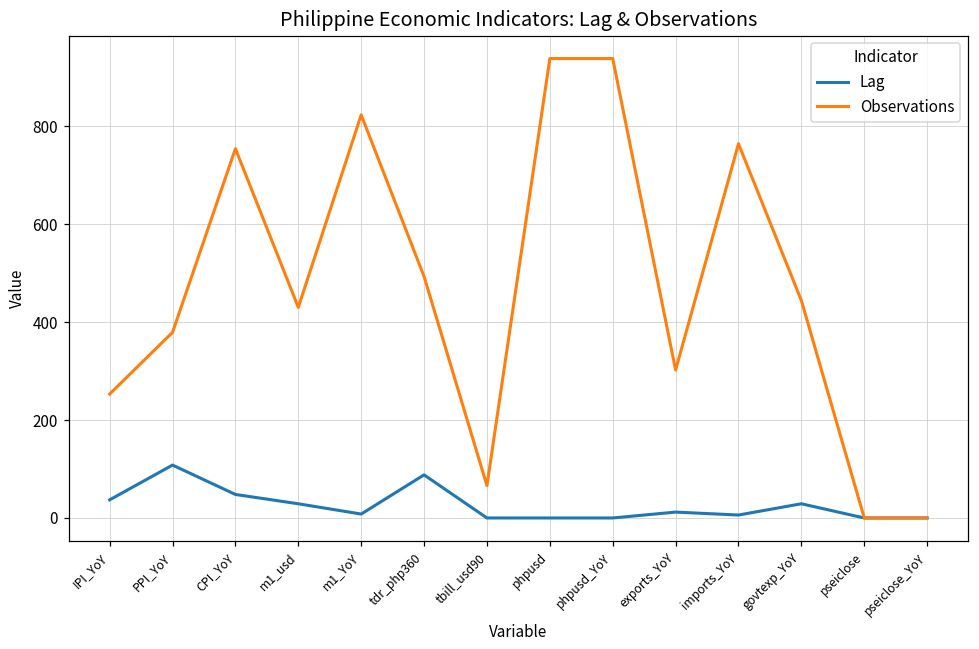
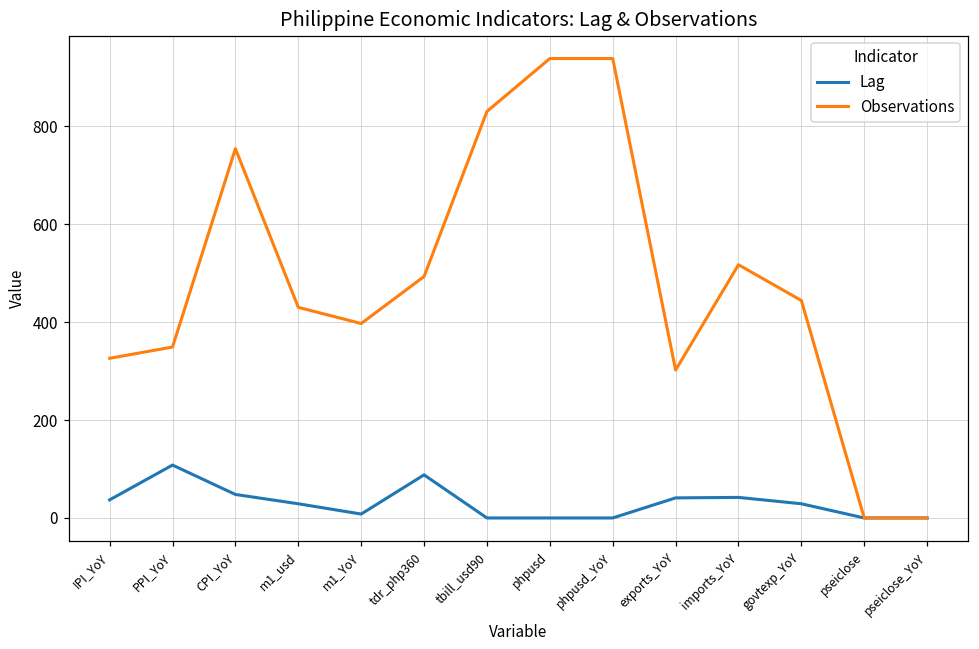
  {
    "Lag": {
      "IPI_YoY": 40,
      "PPI_YoY": 110,
      "CPI_YoY": 50,
      "m1_usd": 30,
      "m1_YoY": 10,
      "tdr_php360": 90,
      "tbill_usd90": 0,
      "phpusd": 0,
      "phpusd_YoY": 0,
-     "exports_YoY": 10,
-     "imports_YoY": 10,
+     "exports_YoY": 40,
+     "imports_YoY": 40,
      "govtexp_YoY": 30
    },
    "Observations": {
-     "IPI_YoY": 250,
-     "PPI_YoY": 380,
+     "IPI_YoY": 330,
+     "PPI_YoY": 350,
      "CPI_YoY": 750,
      "m1_usd": 430,
-     "m1_YoY": 820,
+     "m1_YoY": 400,
      "tdr_php360": 490,
-     "tbill_usd90": 70,
+     "tbill_usd90": 830,
      "phpusd": 940,
      "phpusd_YoY": 940,
      "exports_YoY": 300,
-     "imports_YoY": 760,
+     "imports_YoY": 520,
      "govtexp_YoY": 440
    }
  }
